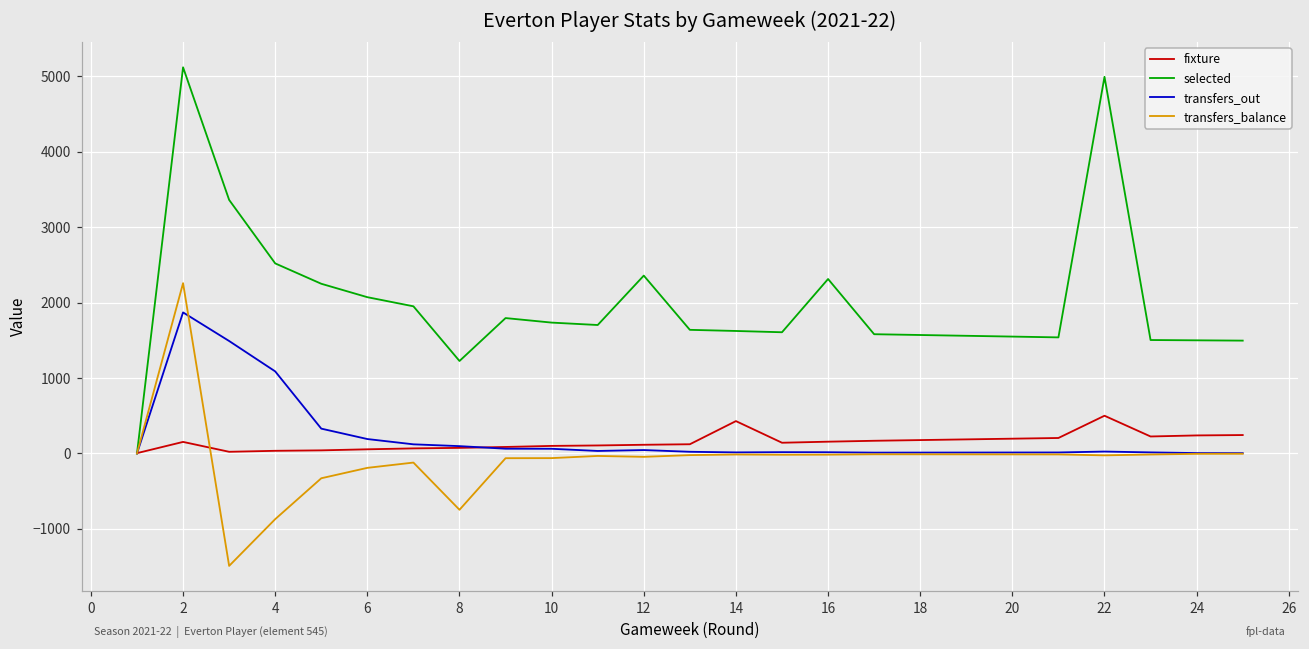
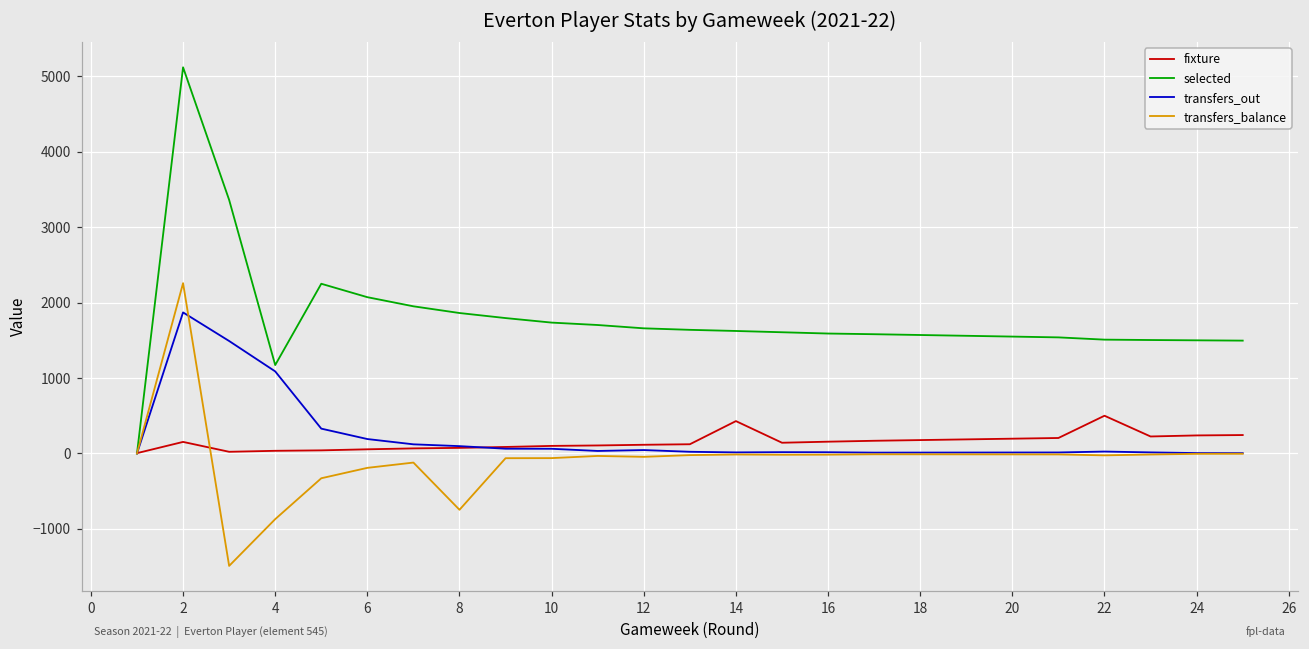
  {
    "fixture": {
      "2": 200,
      "4": 0,
      "6": 100,
      "10": 100,
      "12": 100,
      "14": 400,
      "16": 200,
      "22": 500,
      "24": 200
    },
    "selected": {
      "2": 5100,
-     "4": 2500,
+     "4": 1200,
      "6": 2100,
-     "8": 1200,
+     "8": 1900,
      "10": 1700,
-     "12": 2400,
+     "12": 1700,
      "14": 1600,
-     "16": 2300,
-     "22": 5000,
+     "16": 1600,
+     "22": 1500,
      "24": 1500
    },
    "transfers_out": {
      "2": 1900,
      "4": 1100,
      "6": 200,
      "10": 100,
      "12": 0,
      "22": 0
    },
    "transfers_balance": {
      "2": 2300,
      "4": -900,
      "6": -200,
      "8": -700,
      "10": -100,
      "12": 0,
      "22": 0
    }
  }
